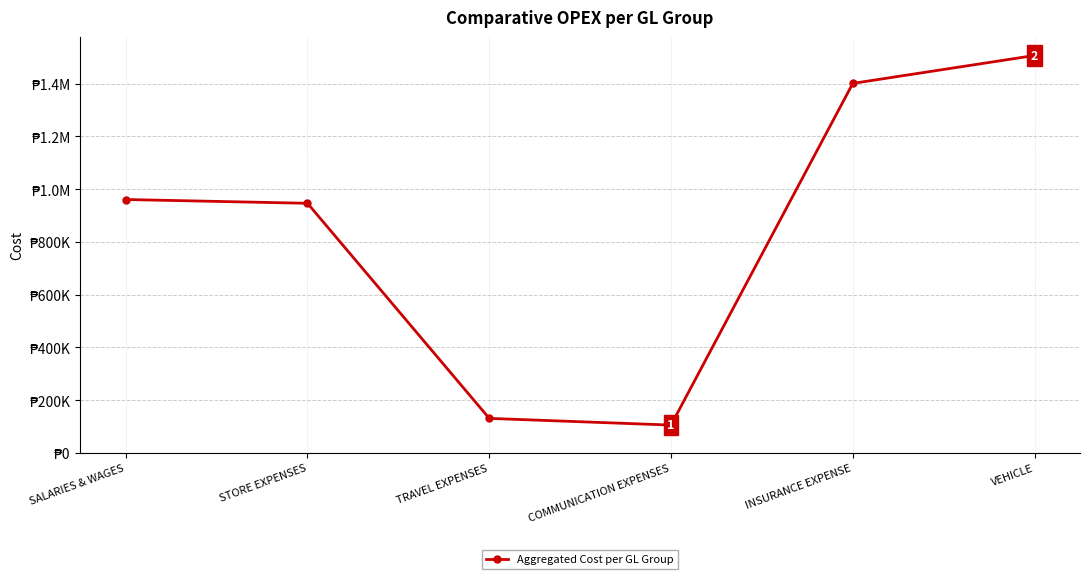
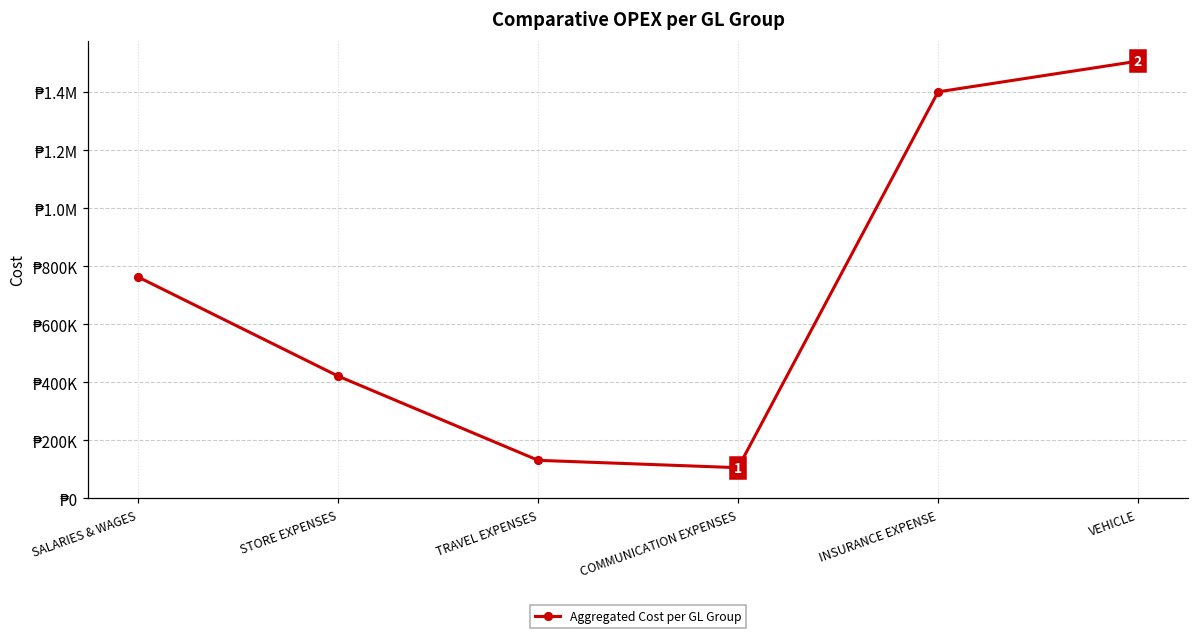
  {
-   "SALARIES & WAGES": "₱960000",
-   "STORE EXPENSES": "₱950000",
+   "SALARIES & WAGES": "₱760000",
+   "STORE EXPENSES": "₱420000",
    "TRAVEL EXPENSES": "₱130000",
    "INSURANCE EXPENSE": "₱1400000"
  }
